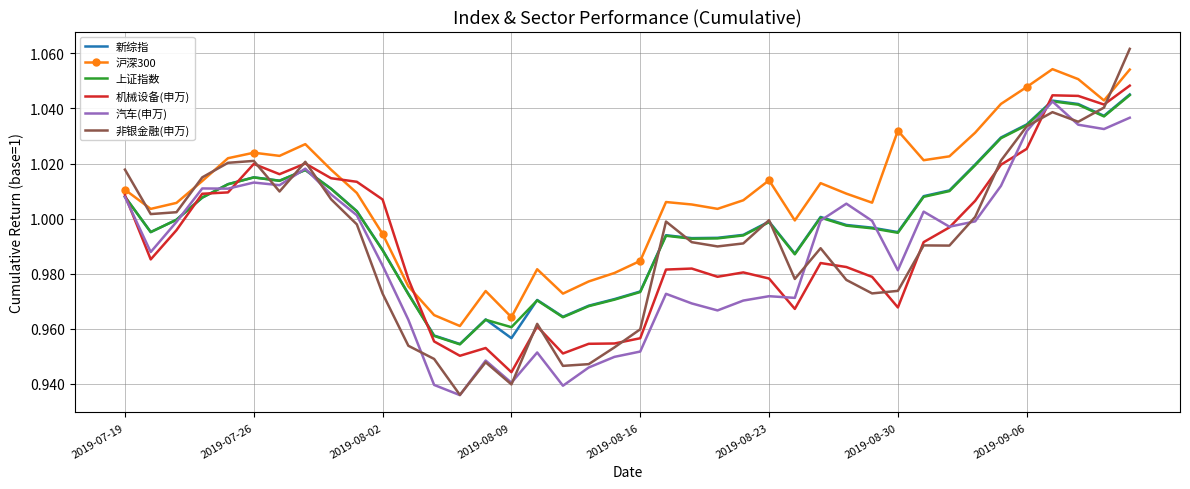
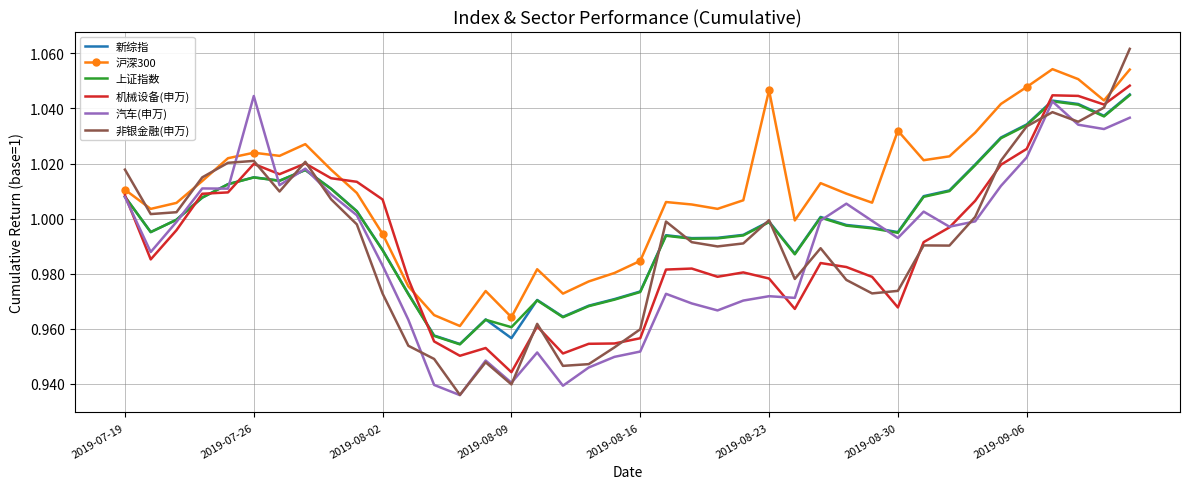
  {
    "新综指": {
      "2019-08-09": 0.957
    },
    "沪深300": {
      "2019-07-19": 1.010,
      "2019-07-26": 1.024,
      "2019-08-02": 0.994,
      "2019-08-09": 0.964,
      "2019-08-16": 0.985,
-     "2019-08-23": 1.014,
+     "2019-08-23": 1.047,
      "2019-08-30": 1.032,
      "2019-09-06": 1.048
    },
    "上证指数": {
      "2019-08-09": 0.961
    },
    "机械设备(申万)": {
      "2019-07-26": 1.020,
      "2019-08-02": 1.007,
      "2019-08-09": 0.944,
      "2019-08-16": 0.957,
      "2019-08-23": 0.978,
      "2019-08-30": 0.968,
      "2019-09-06": 1.025
    },
    "汽车(申万)": {
-     "2019-07-26": 1.013,
+     "2019-07-26": 1.045,
      "2019-08-02": 0.983,
      "2019-08-16": 0.952,
      "2019-08-23": 0.972,
-     "2019-08-30": 0.981,
-     "2019-09-06": 1.032
+     "2019-08-30": 0.993,
+     "2019-09-06": 1.022
    },
    "非银金融(申万)": {
      "2019-07-19": 1.018,
      "2019-07-26": 1.021,
      "2019-08-02": 0.973,
      "2019-08-16": 0.960,
      "2019-08-30": 0.974
    }
  }
